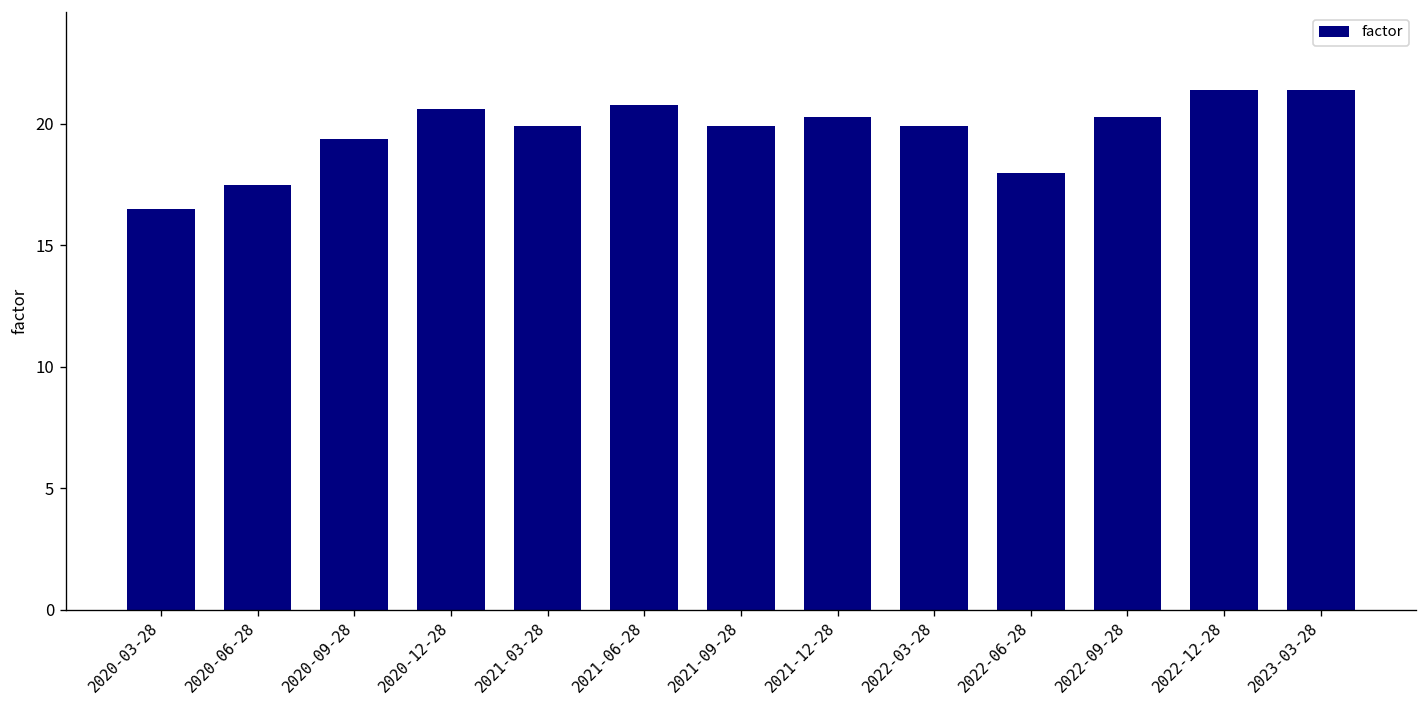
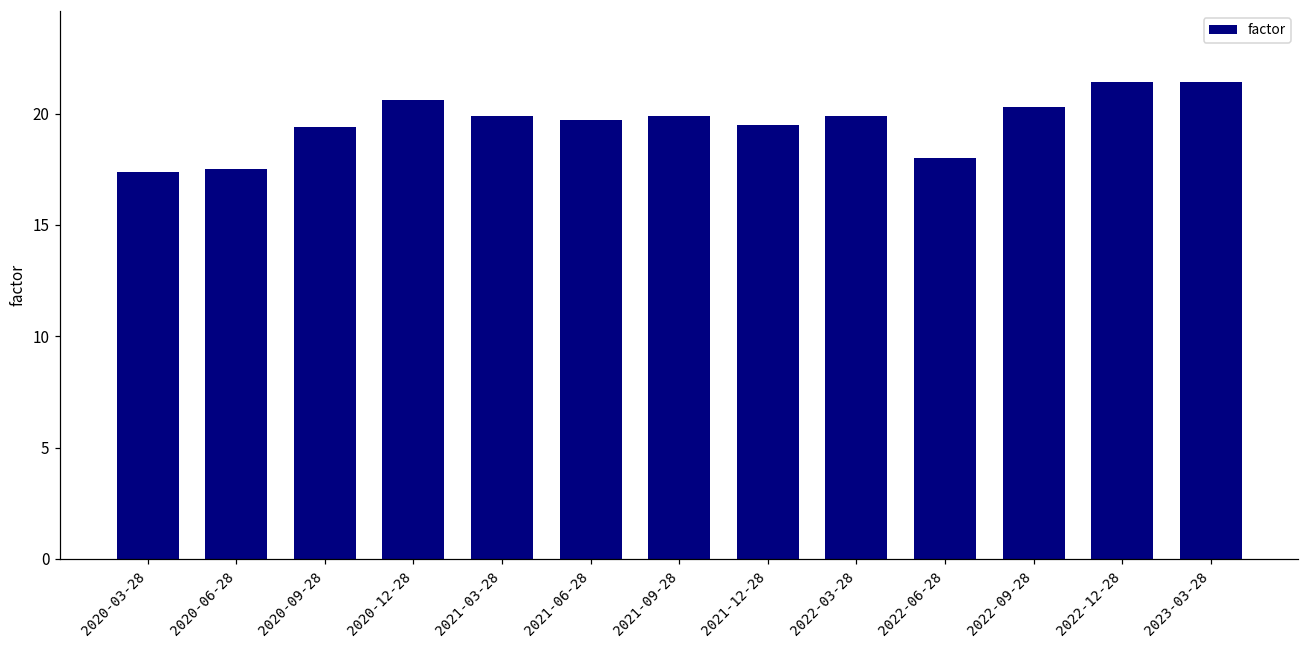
  {
-   "2020-03-28": 16.5,
+   "2020-03-28": 17.4,
    "2020-06-28": 17.5,
    "2020-09-28": 19.4,
    "2020-12-28": 20.6,
    "2021-03-28": 19.9,
-   "2021-06-28": 20.8,
+   "2021-06-28": 19.7,
    "2021-09-28": 19.9,
-   "2021-12-28": 20.3,
+   "2021-12-28": 19.5,
    "2022-03-28": 19.9,
    "2022-06-28": 18.0,
    "2022-09-28": 20.3,
    "2022-12-28": 21.4,
    "2023-03-28": 21.4
  }
